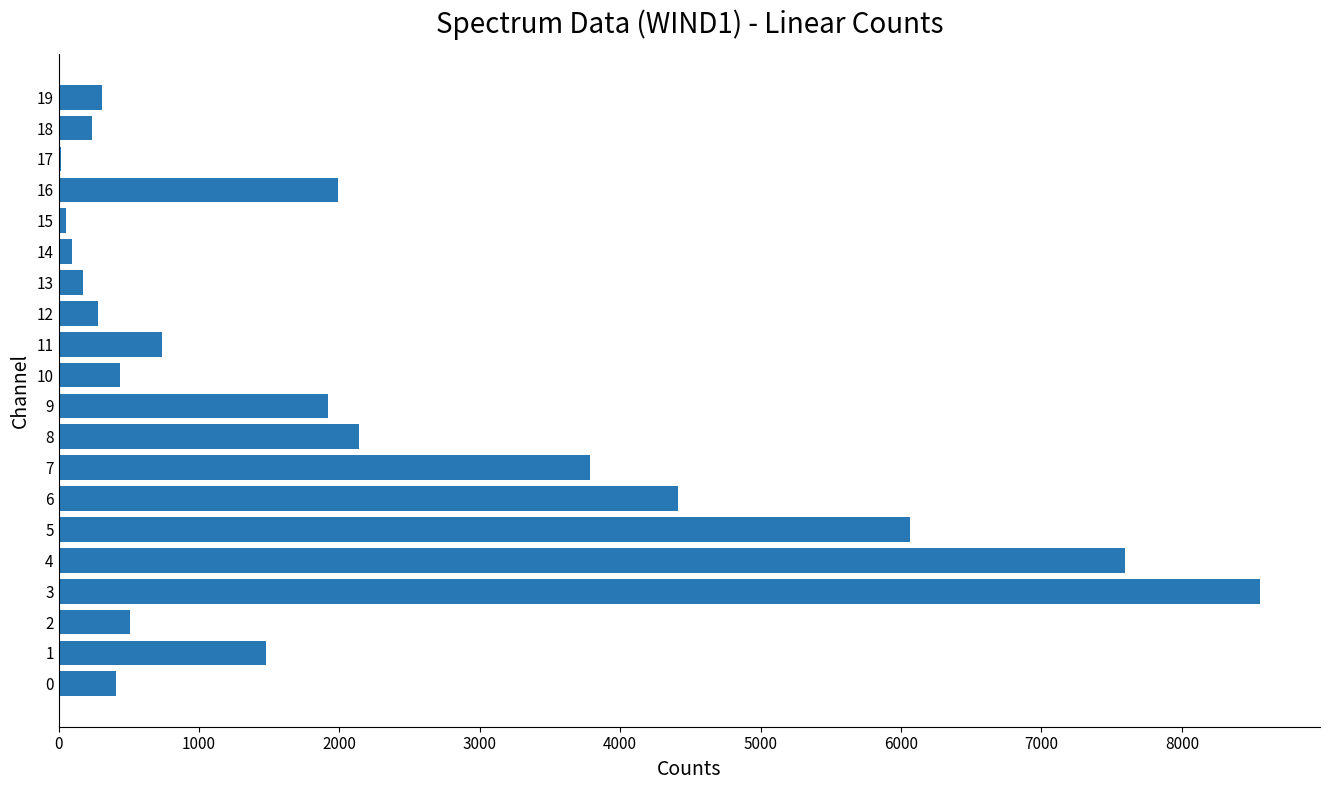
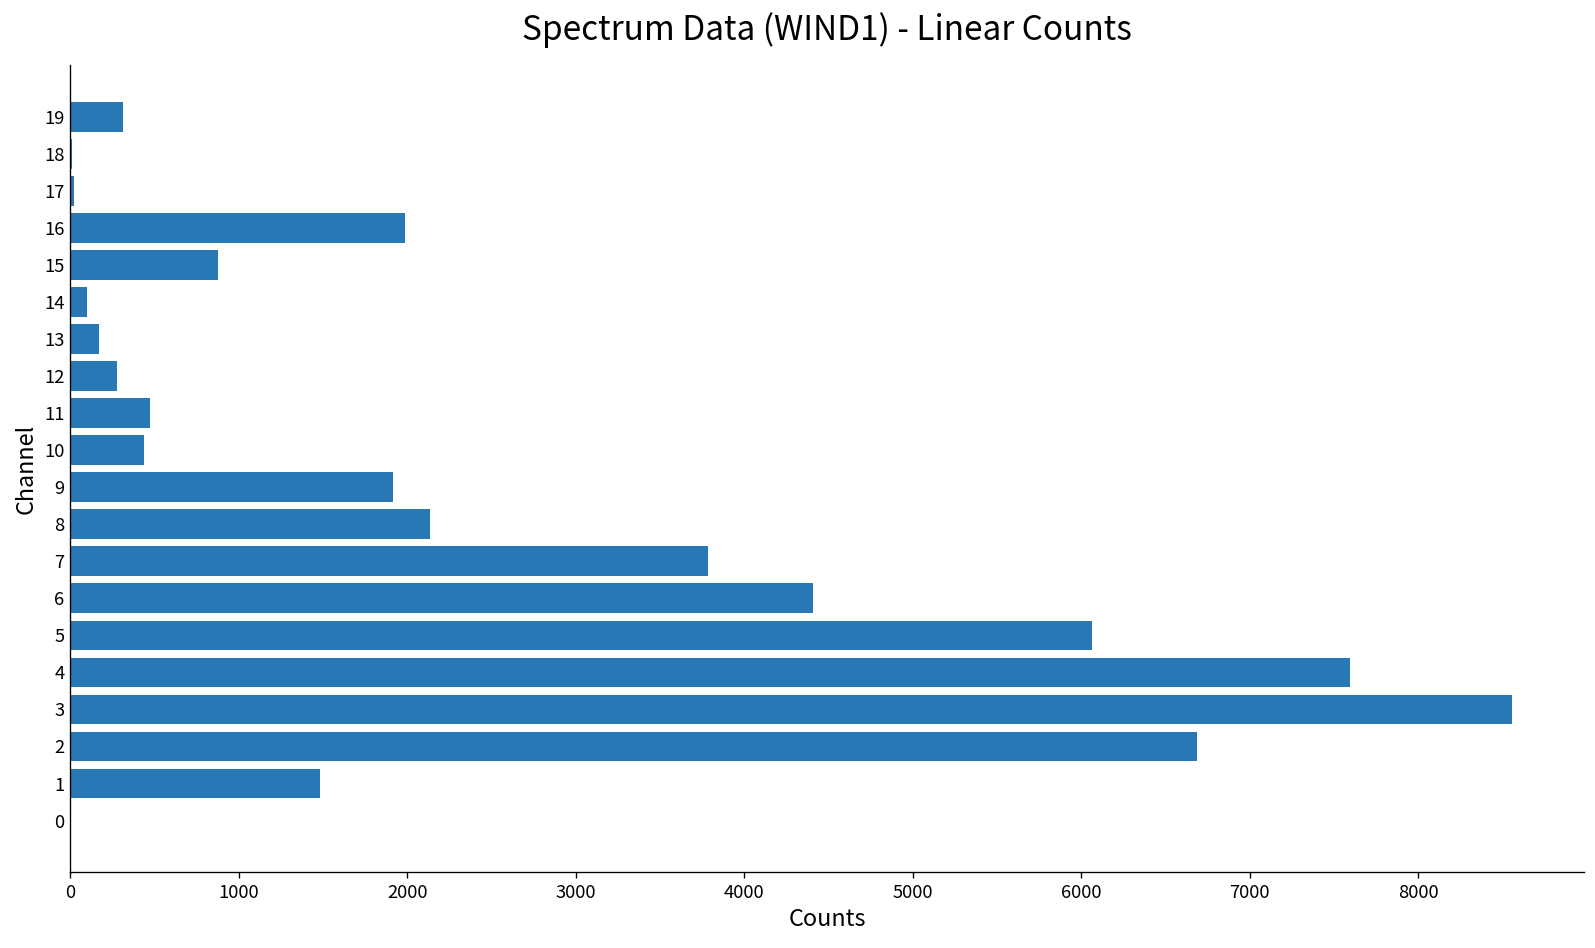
  {
    "19": 310,
-   "18": 240,
+   "18": 10,
    "17": 20,
    "16": 1990,
-   "15": 50,
+   "15": 880,
    "14": 100,
    "13": 170,
    "12": 280,
-   "11": 740,
+   "11": 480,
    "10": 440,
    "9": 1920,
    "8": 2140,
    "7": 3780,
    "6": 4410,
    "5": 6060,
    "4": 7590,
    "3": 8560,
-   "2": 510,
+   "2": 6690,
    "1": 1480,
-   "0": 410
+   "0": 0
  }
